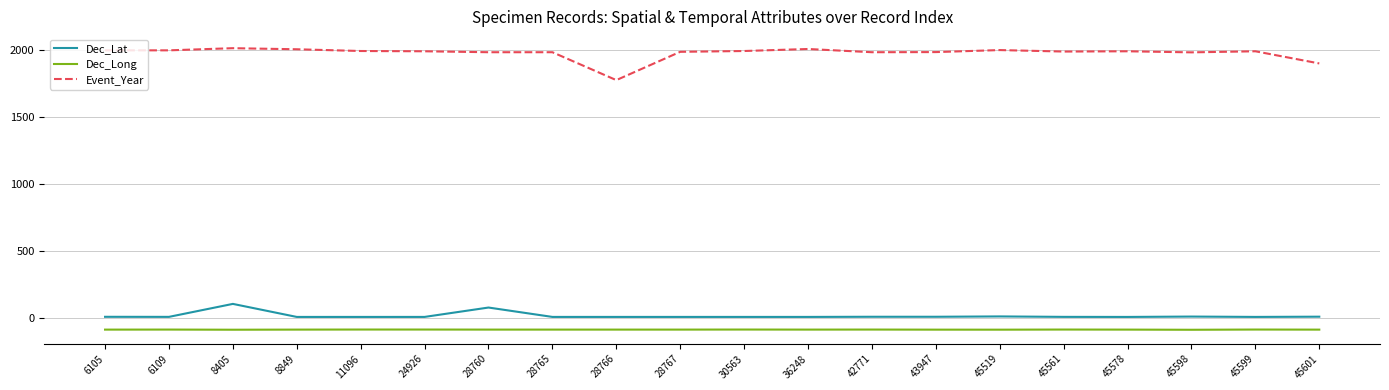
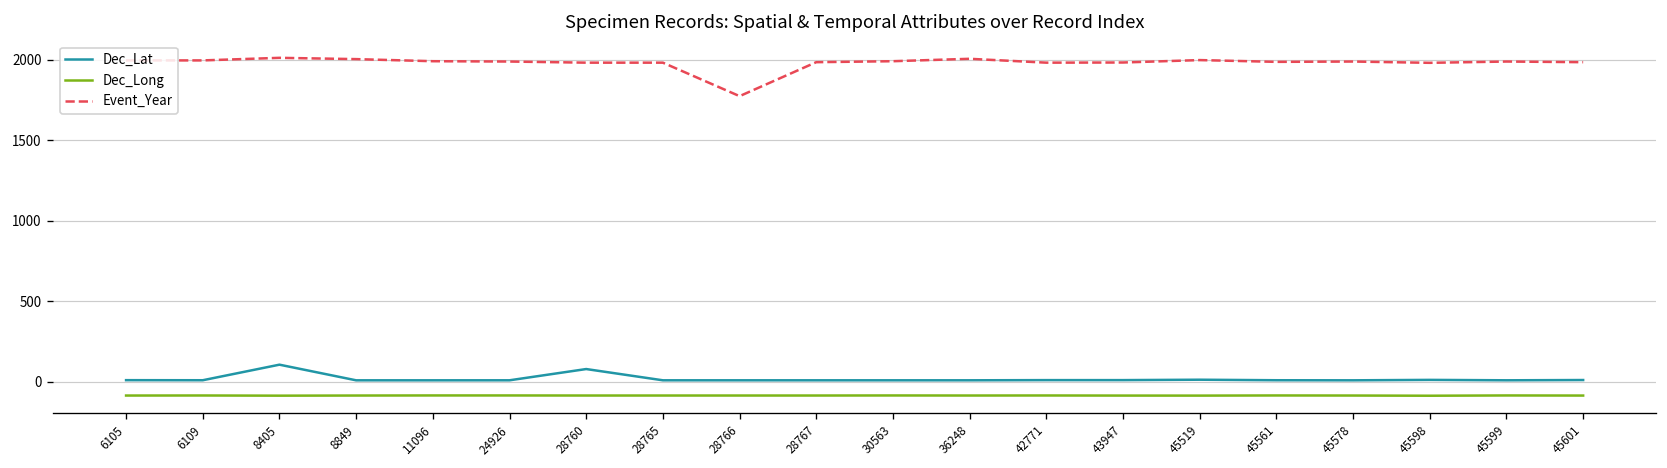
  {
    "Dec_Lat": {
      "6105": 10,
      "6109": 10,
      "8405": 110,
      "8849": 10,
      "11096": 10,
      "24926": 10,
      "28760": 80,
      "28765": 10,
      "28766": 10,
      "28767": 10,
      "30563": 10,
      "36248": 10,
      "42771": 10,
      "43947": 10,
      "45519": 10,
      "45561": 10,
      "45578": 10,
      "45598": 10,
      "45599": 10,
      "45601": 10
    },
    "Dec_Long": {
      "6105": -80,
      "6109": -80,
      "8405": -80,
      "8849": -80,
      "11096": -80,
      "24926": -80,
      "28760": -80,
      "28765": -80,
      "28766": -80,
      "28767": -80,
      "30563": -80,
      "36248": -80,
      "42771": -80,
      "43947": -80,
      "45519": -80,
      "45561": -80,
      "45578": -80,
      "45598": -90,
      "45599": -80,
      "45601": -80
    },
    "Event_Year": {
      "6109": 2000,
      "8405": 2010,
      "8849": 2000,
      "11096": 1990,
      "24926": 1990,
      "28760": 1980,
      "28765": 1980,
      "28766": 1770,
      "28767": 1980,
      "30563": 1990,
      "36248": 2010,
      "42771": 1980,
      "43947": 1980,
      "45519": 2000,
      "45561": 1990,
      "45578": 1990,
      "45598": 1980,
      "45599": 1990,
-     "45601": 1900
+     "45601": 1980
    }
  }
